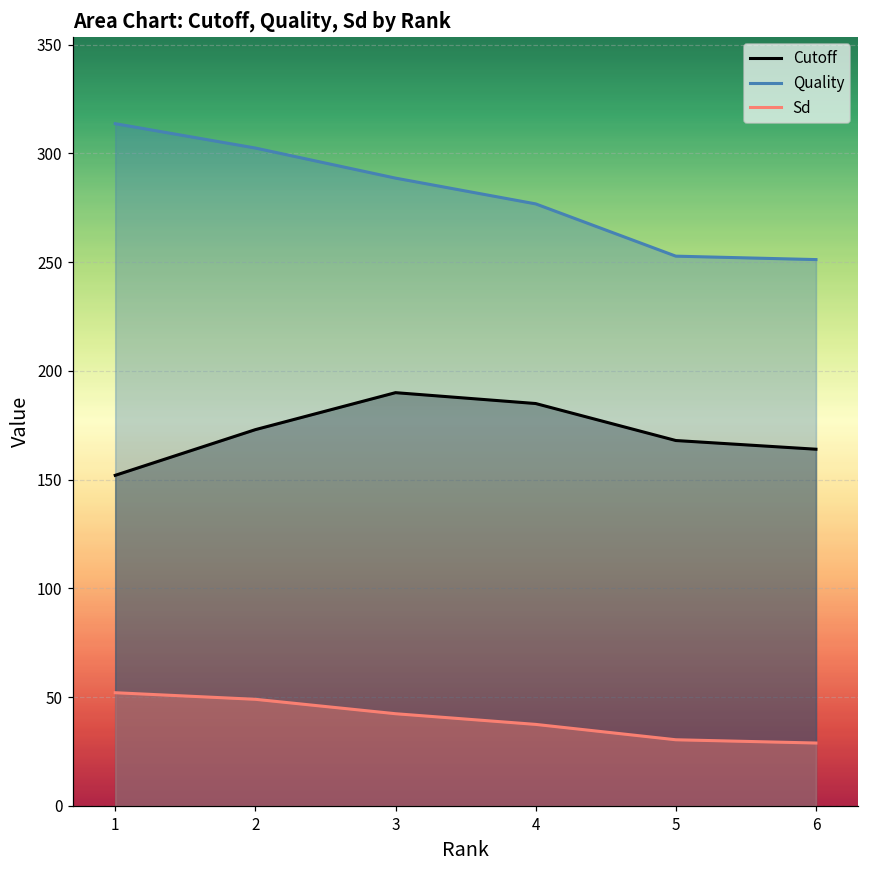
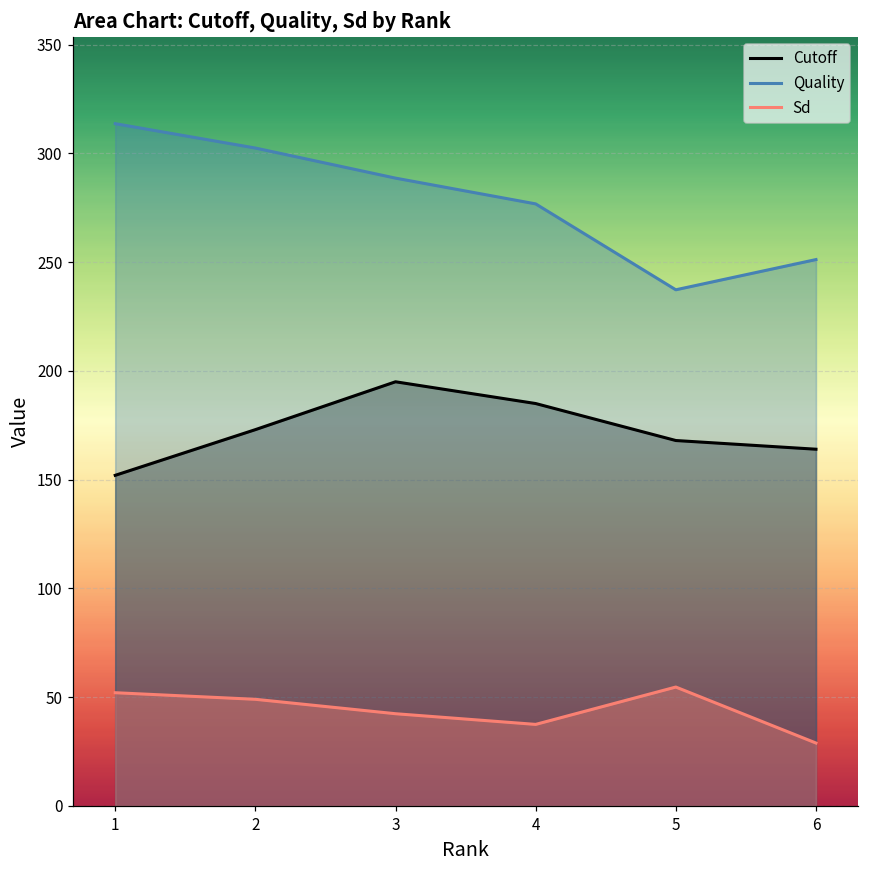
  {
    "Cutoff": {
      "1": 152,
      "2": 173,
-     "3": 190,
+     "3": 195,
      "4": 185,
      "5": 168,
      "6": 164
    },
    "Quality": {
      "1": 314,
      "2": 302,
      "3": 289,
      "4": 277,
-     "5": 253,
+     "5": 237,
      "6": 251
    },
    "Sd": {
      "1": 52,
      "2": 49,
      "3": 42,
      "4": 38,
-     "5": 30,
+     "5": 55,
      "6": 29
    }
  }
